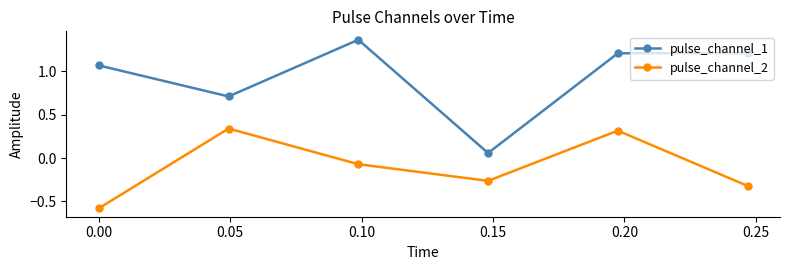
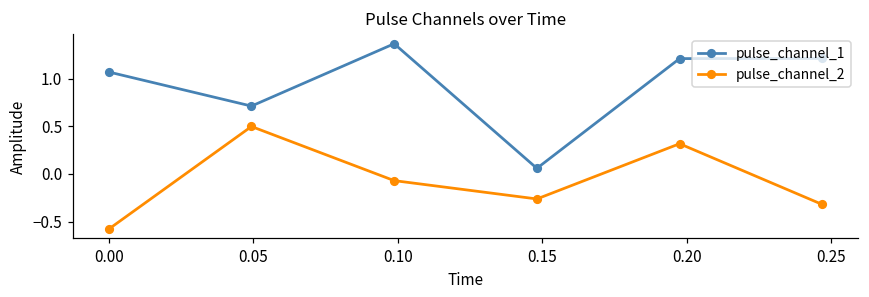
  {
    "pulse_channel_1": {
      "0.00": 1.1,
      "0.05": 0.7
    },
    "pulse_channel_2": {
      "0.00": -0.6,
-     "0.05": 0.3
+     "0.05": 0.5
    }
  }
